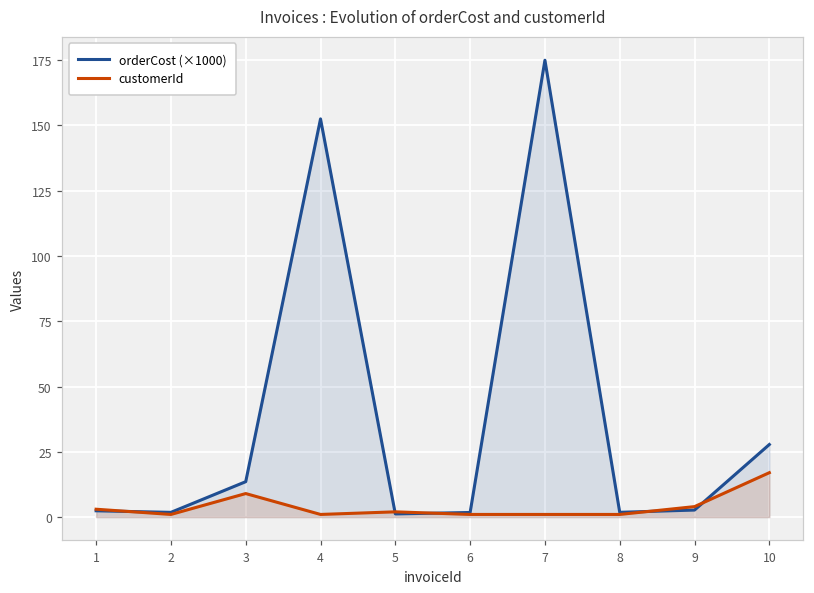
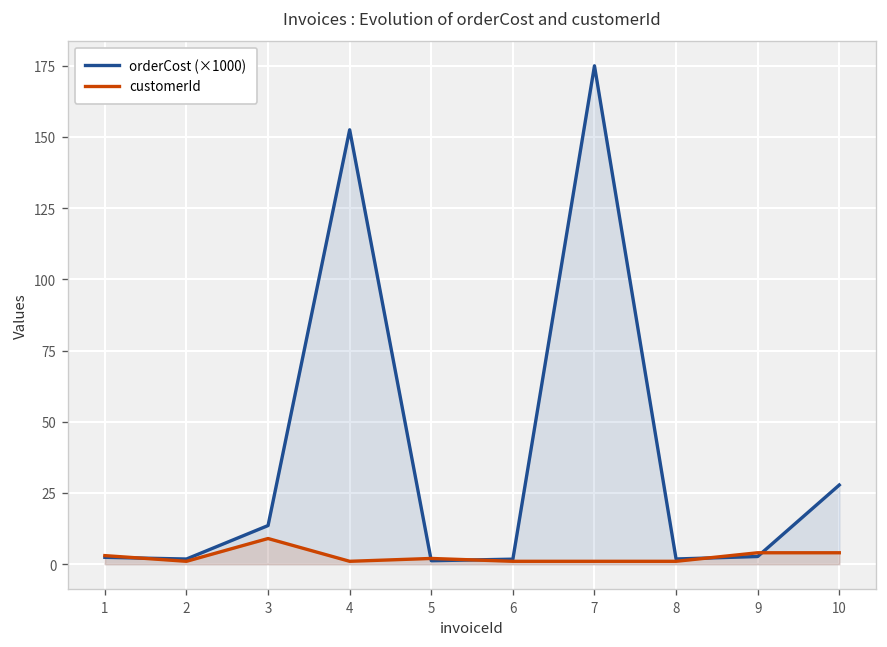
  {
    "orderCost (×1000)": {
      "3": 14,
      "4": 153,
      "7": 175,
      "9": 3,
      "10": 28
    },
    "customerId": {
      "3": 9,
      "4": 1,
      "7": 1,
      "9": 4,
-     "10": 17
+     "10": 4
    }
  }
